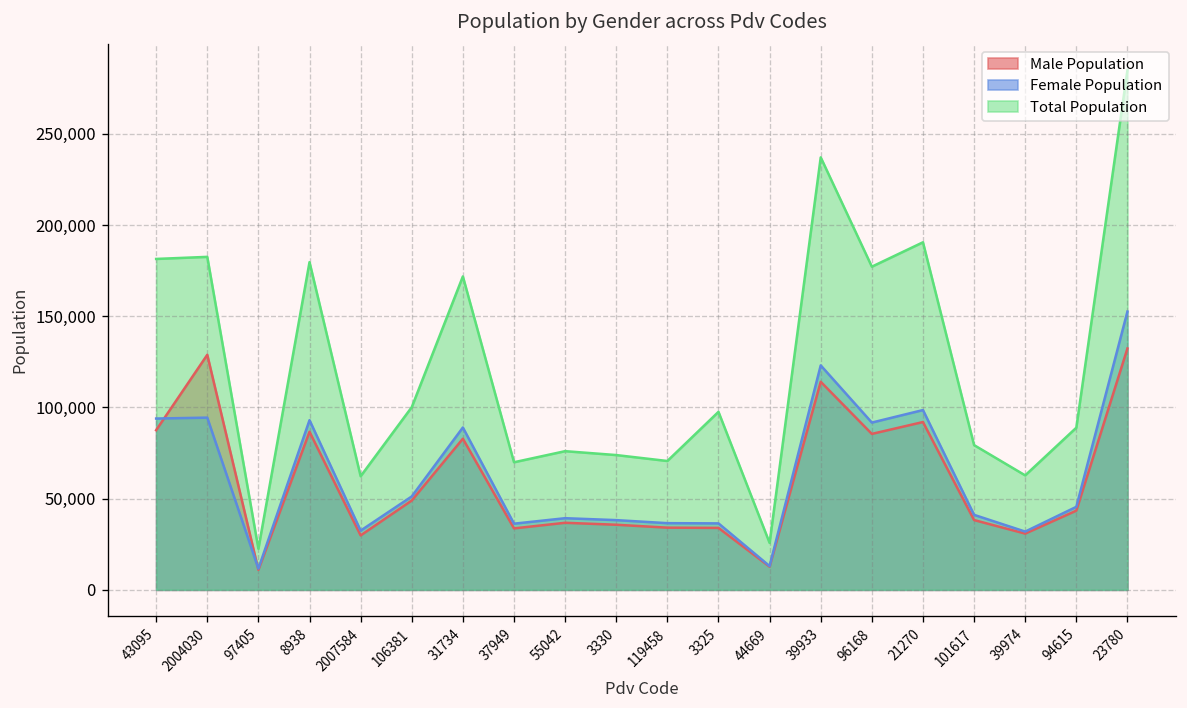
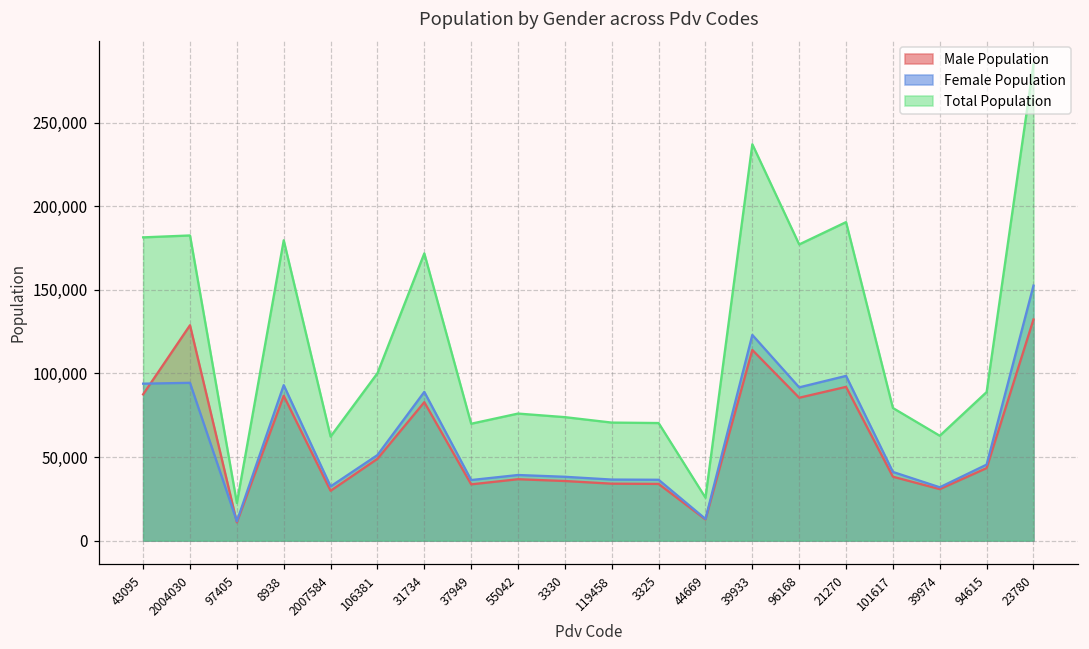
  {
    "Male Population": {
      "43095": "88,000",
      "2004030": "129,000",
      "8938": "87,000",
      "2007584": "30,000",
      "106381": "49,000",
      "31734": "83,000",
      "37949": "34,000",
      "55042": "37,000",
      "3330": "36,000",
      "119458": "34,000",
      "3325": "34,000",
      "39933": "114,000",
      "96168": "85,000",
      "21270": "92,000",
      "101617": "38,000",
      "94615": "43,000",
      "23780": "132,000"
    },
    "Female Population": {
      "43095": "94,000",
      "2004030": "94,000",
      "8938": "93,000",
      "2007584": "32,000",
      "106381": "51,000",
      "31734": "89,000",
      "37949": "36,000",
      "55042": "39,000",
      "3330": "38,000",
      "119458": "37,000",
      "3325": "36,000",
      "39933": "123,000",
      "96168": "92,000",
      "21270": "99,000",
      "101617": "41,000",
      "94615": "45,000",
      "23780": "153,000"
    },
    "Total Population": {
      "43095": "181,000",
      "2004030": "183,000",
      "97405": "23,000",
      "8938": "180,000",
      "2007584": "62,000",
      "106381": "100,000",
      "31734": "172,000",
      "37949": "70,000",
      "55042": "76,000",
      "3330": "74,000",
      "119458": "71,000",
-     "3325": "98,000",
+     "3325": "70,000",
      "44669": "26,000",
      "39933": "237,000",
      "96168": "177,000",
      "21270": "191,000",
      "101617": "79,000",
      "39974": "63,000",
      "94615": "89,000"
    }
  }
